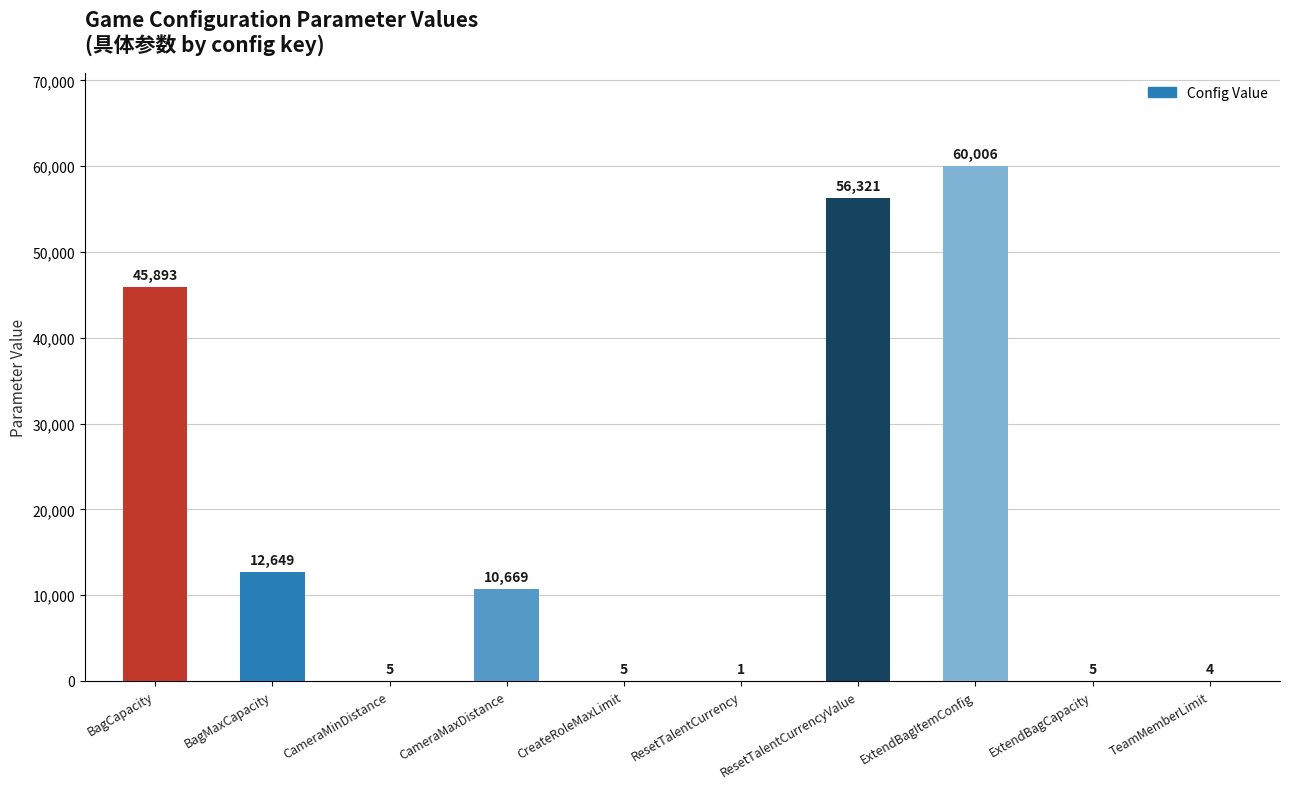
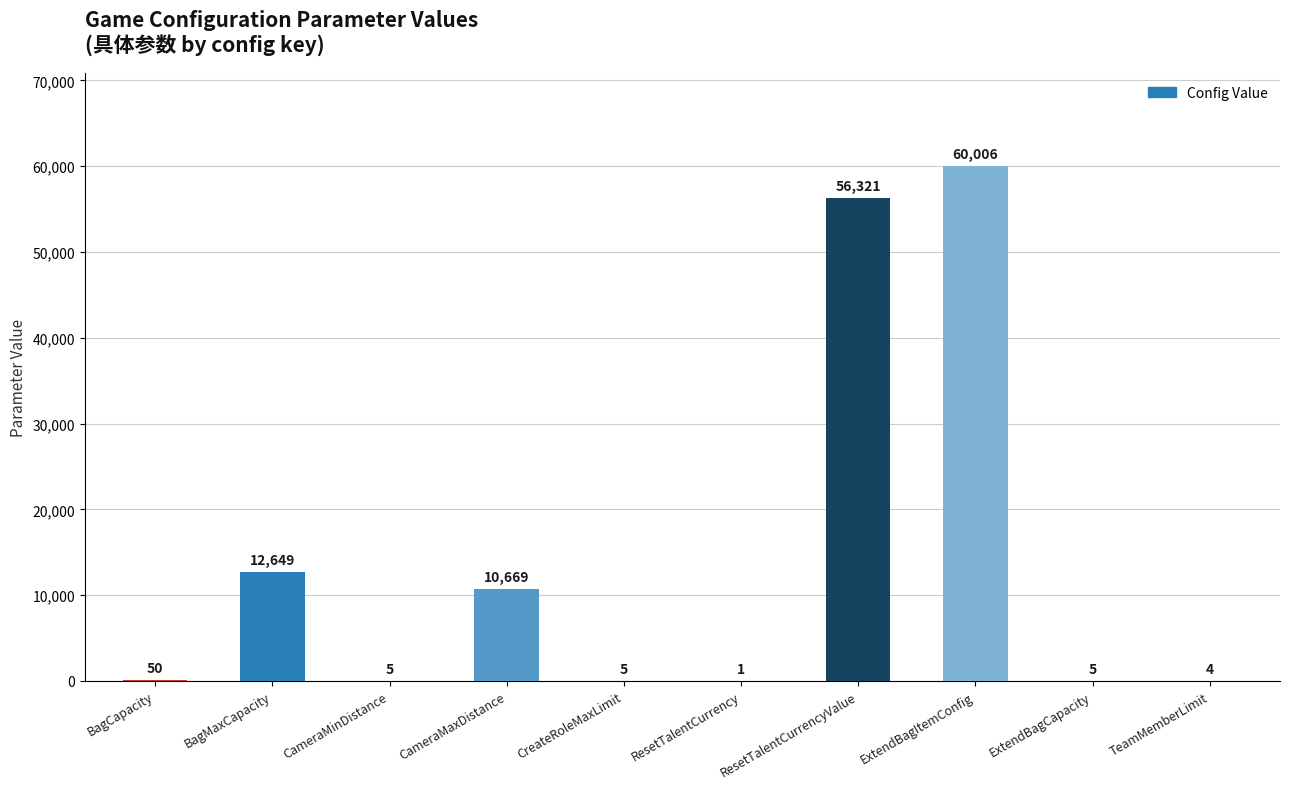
  {
-   "BagCapacity": "45,893",
+   "BagCapacity": "50",
    "BagMaxCapacity": "12,649",
    "CameraMinDistance": "5",
    "CameraMaxDistance": "10,669",
    "CreateRoleMaxLimit": "5",
    "ResetTalentCurrency": "1",
    "ResetTalentCurrencyValue": "56,321",
    "ExtendBagItemConfig": "60,006",
    "ExtendBagCapacity": "5",
    "TeamMemberLimit": "4"
  }
